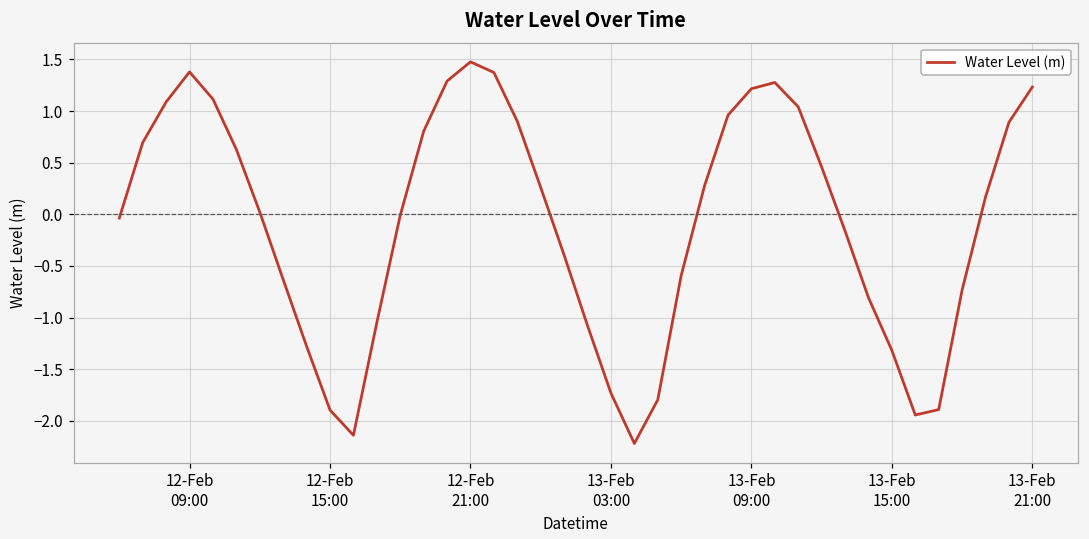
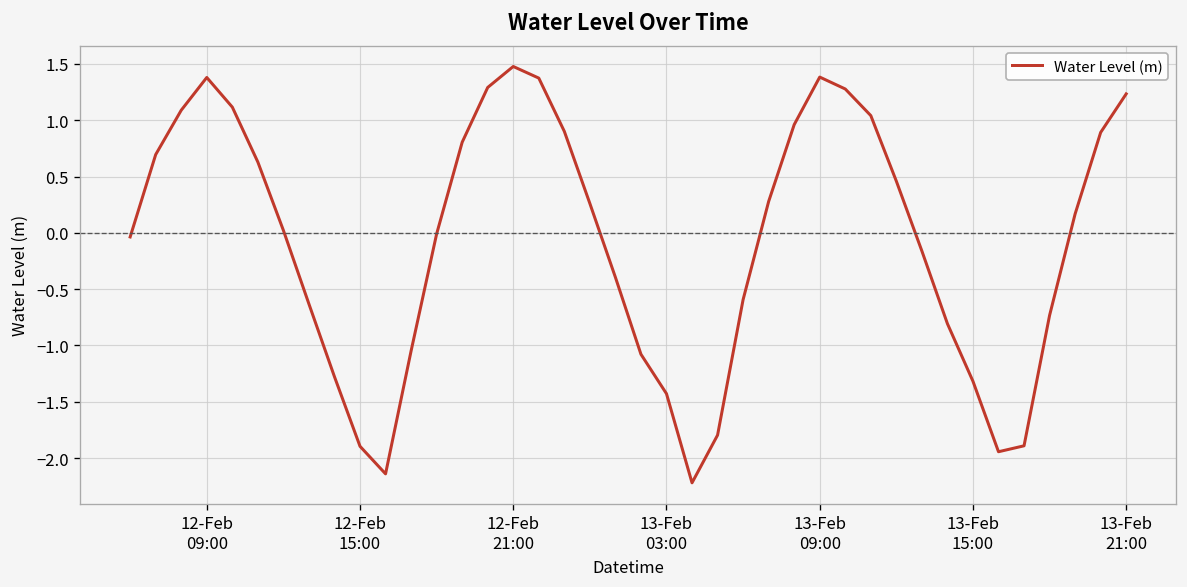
  {
    "12-Feb 09:00": 1.4,
    "12-Feb 15:00": -1.9,
    "12-Feb 21:00": 1.5,
-   "13-Feb 03:00": -1.7,
-   "13-Feb 09:00": 1.2,
+   "13-Feb 03:00": -1.4,
+   "13-Feb 09:00": 1.4,
    "13-Feb 15:00": -1.3,
    "13-Feb 21:00": 1.2
  }
